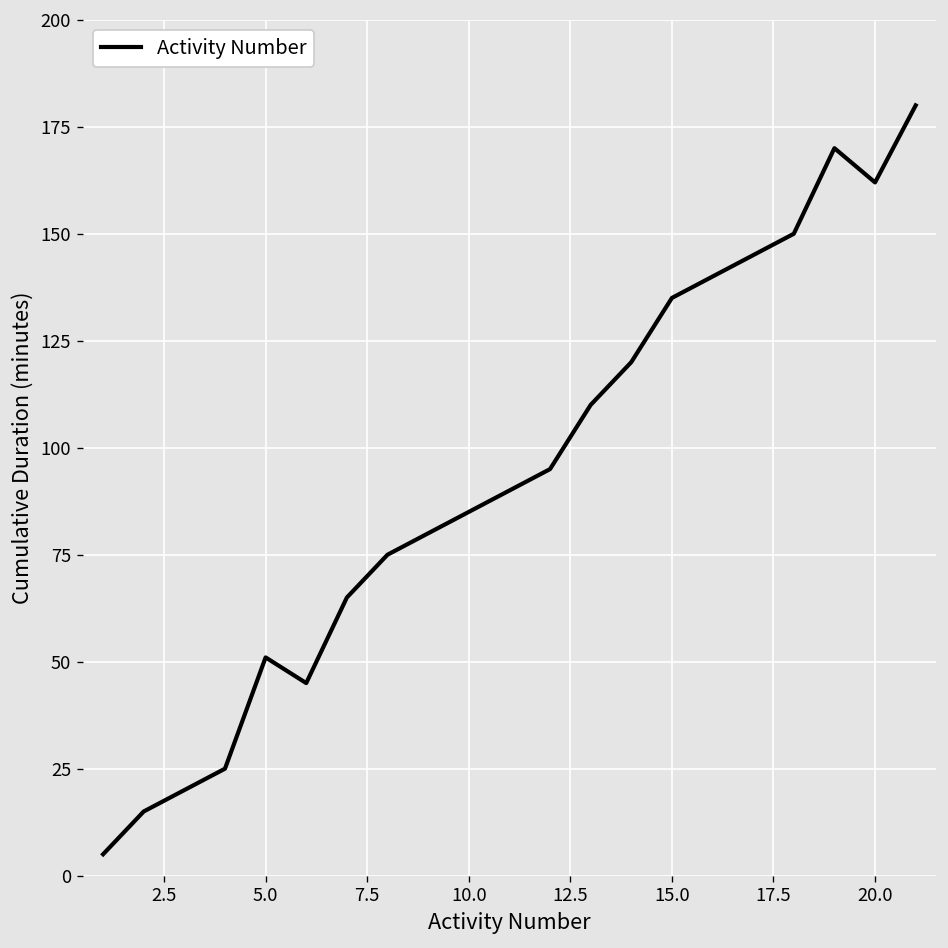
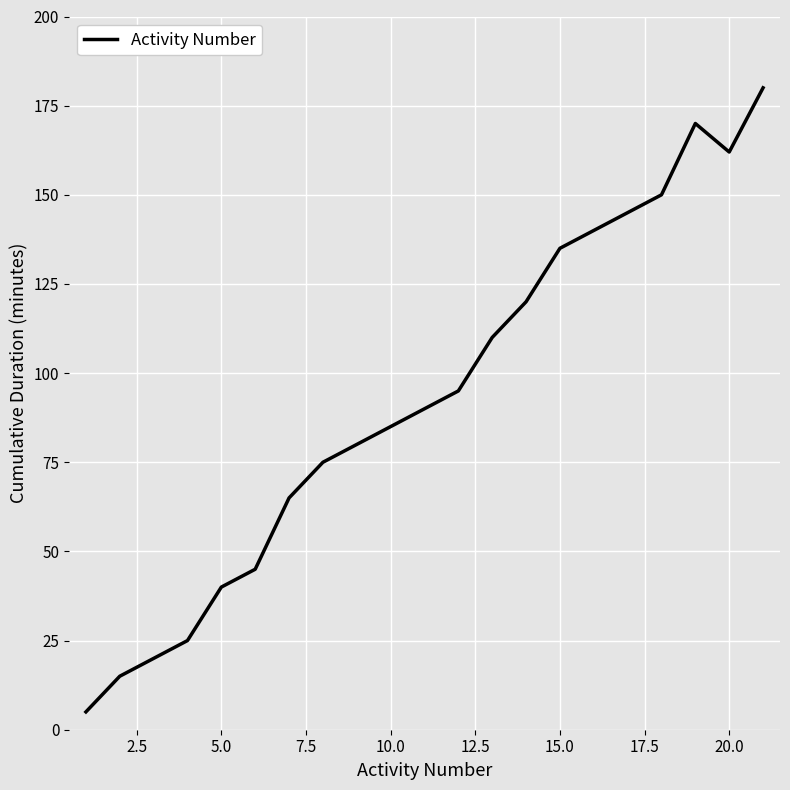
  {
-   "5.0": 51,
+   "5.0": 40,
    "10.0": 85,
    "15.0": 135,
    "20.0": 162
  }
